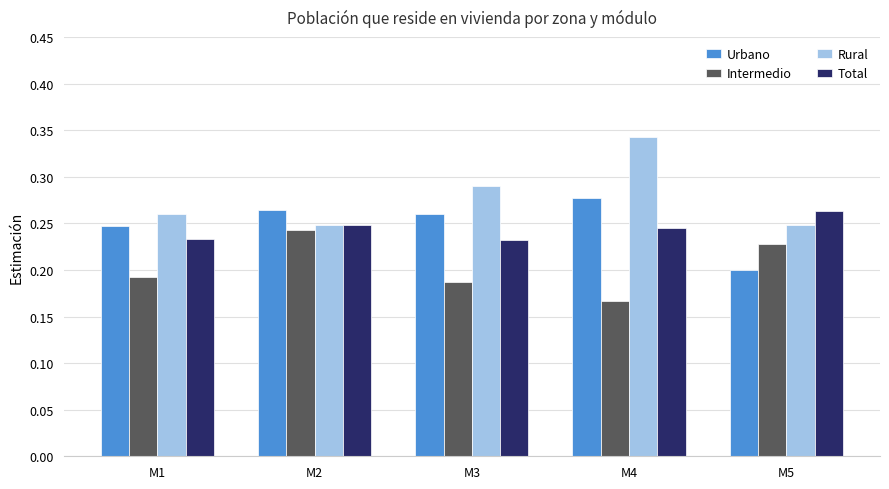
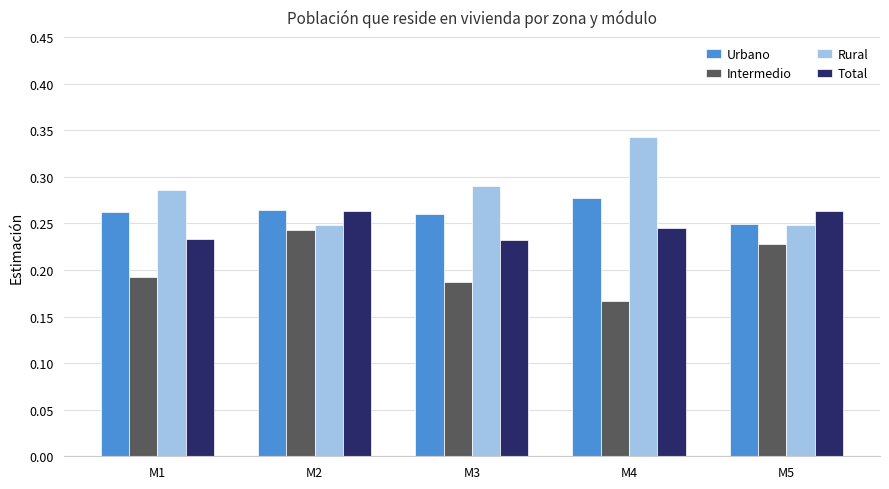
  {
    "Urbano": {
-     "M1": 0.25,
+     "M1": 0.26,
      "M2": 0.26,
      "M3": 0.26,
      "M4": 0.28,
-     "M5": 0.20
+     "M5": 0.25
    },
    "Intermedio": {
      "M1": 0.19,
      "M2": 0.24,
      "M3": 0.19,
      "M4": 0.17,
      "M5": 0.23
    },
    "Rural": {
-     "M1": 0.26,
+     "M1": 0.29,
      "M2": 0.25,
      "M3": 0.29,
      "M4": 0.34,
      "M5": 0.25
    },
    "Total": {
      "M1": 0.23,
-     "M2": 0.25,
+     "M2": 0.26,
      "M3": 0.23,
      "M4": 0.24,
      "M5": 0.26
    }
  }
